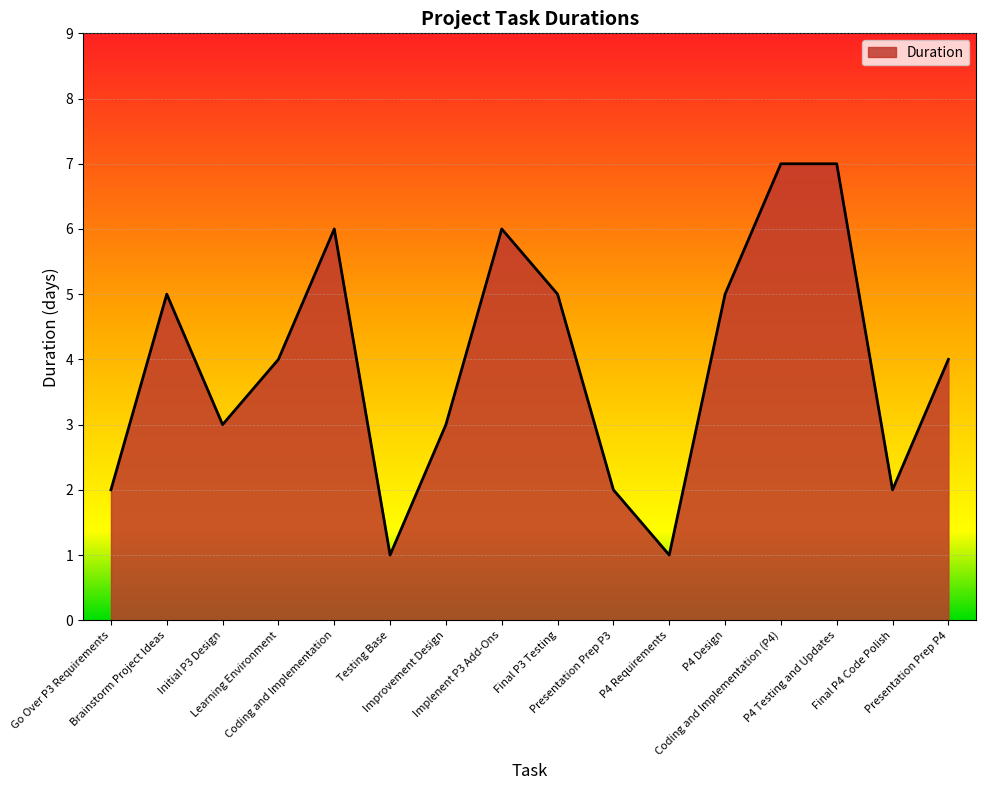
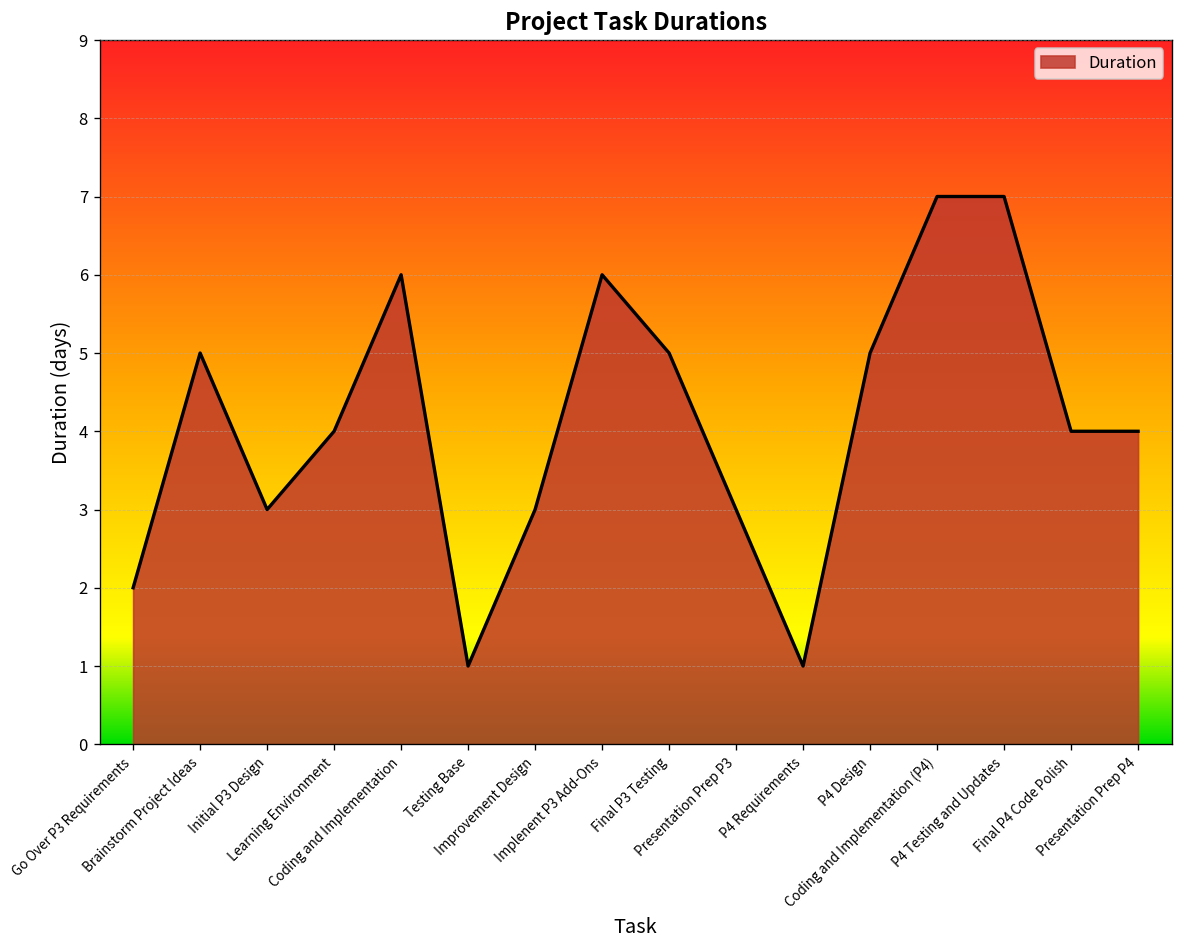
  {
    "Go Over P3 Requirements": 2,
    "Brainstorm Project Ideas": 5,
    "Initial P3 Design": 3,
    "Learning Environment": 4,
    "Coding and Implementation": 6,
    "Testing Base": 1,
    "Improvement Design": 3,
    "Implenent P3 Add-Ons": 6,
    "Final P3 Testing": 5,
-   "Presentation Prep P3": 2,
+   "Presentation Prep P3": 3,
    "P4 Requirements": 1,
    "P4 Design": 5,
    "Coding and Implementation (P4)": 7,
    "P4 Testing and Updates": 7,
-   "Final P4 Code Polish": 2,
+   "Final P4 Code Polish": 4,
    "Presentation Prep P4": 4
  }
